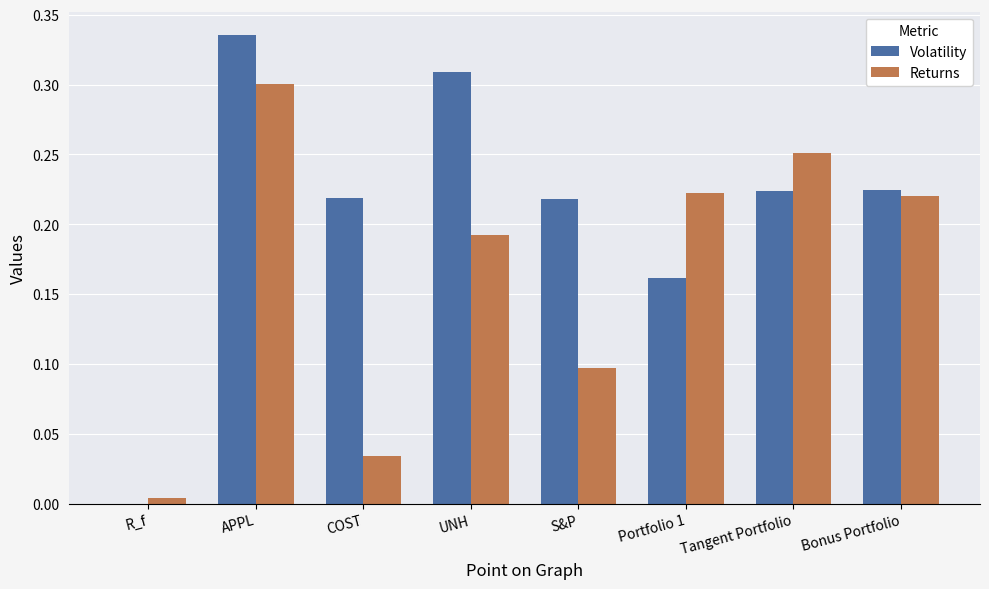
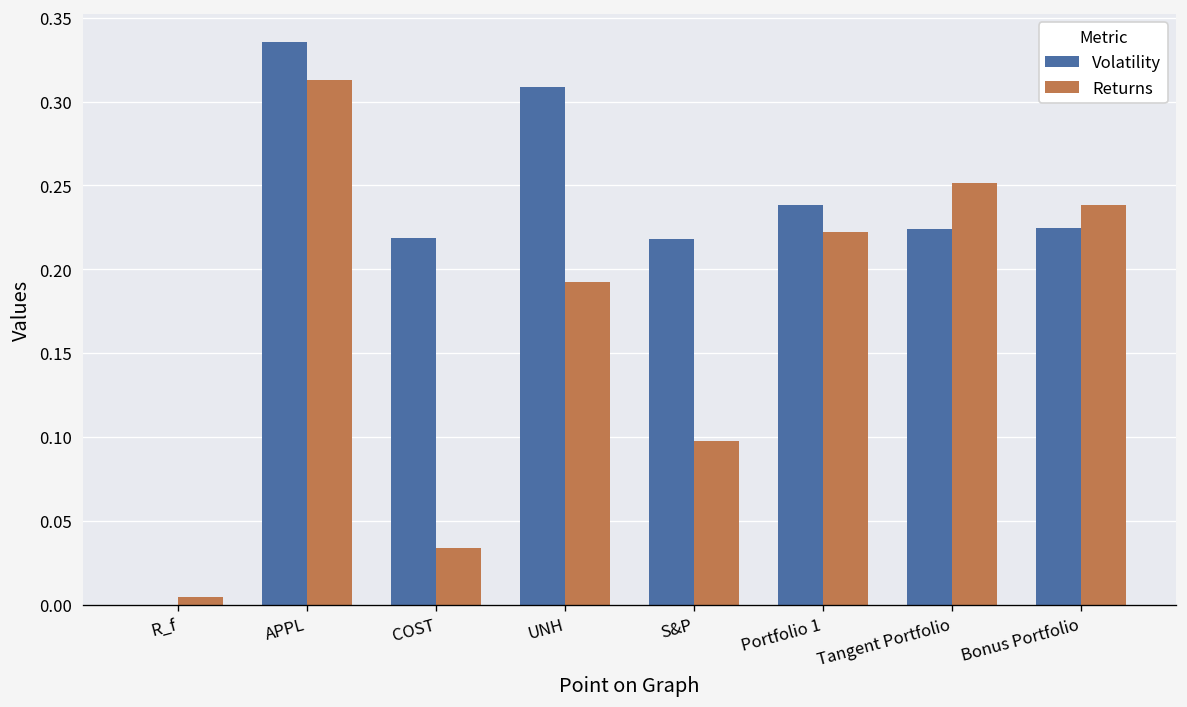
  {
    "Volatility": {
      "R_f": 0.000,
      "APPL": 0.335,
      "COST": 0.218,
      "UNH": 0.309,
      "S&P": 0.218,
-     "Portfolio 1": 0.161,
+     "Portfolio 1": 0.238,
      "Tangent Portfolio": 0.224,
      "Bonus Portfolio": 0.225
    },
    "Returns": {
      "R_f": 0.004,
-     "APPL": 0.300,
+     "APPL": 0.313,
      "COST": 0.034,
      "UNH": 0.192,
      "S&P": 0.097,
      "Portfolio 1": 0.222,
      "Tangent Portfolio": 0.251,
-     "Bonus Portfolio": 0.220
+     "Bonus Portfolio": 0.238
    }
  }
